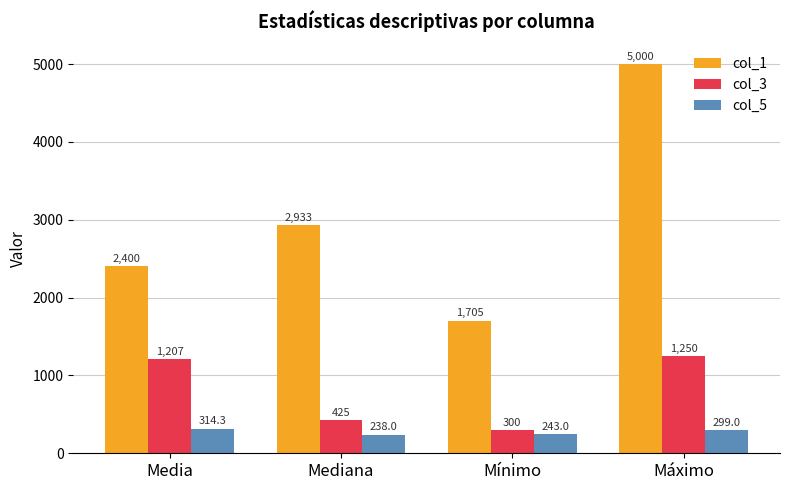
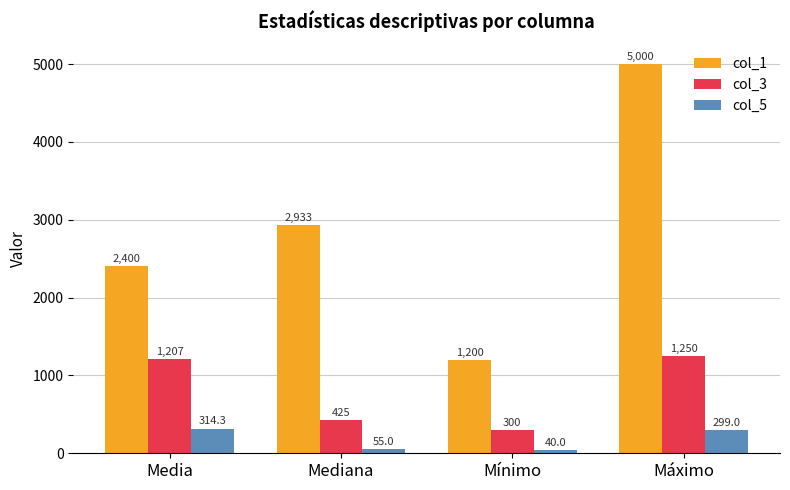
  {
    "col_1": {
      "Media": "2,400",
      "Mediana": "2,933",
-     "Mínimo": "1,705",
+     "Mínimo": "1,200",
      "Máximo": "5,000"
    },
    "col_3": {
      "Media": "1,207",
      "Mediana": "425",
      "Mínimo": "300",
      "Máximo": "1,250"
    },
    "col_5": {
      "Media": "314.3",
-     "Mediana": "238.0",
-     "Mínimo": "243.0",
+     "Mediana": "55.0",
+     "Mínimo": "40.0",
      "Máximo": "299.0"
    }
  }
